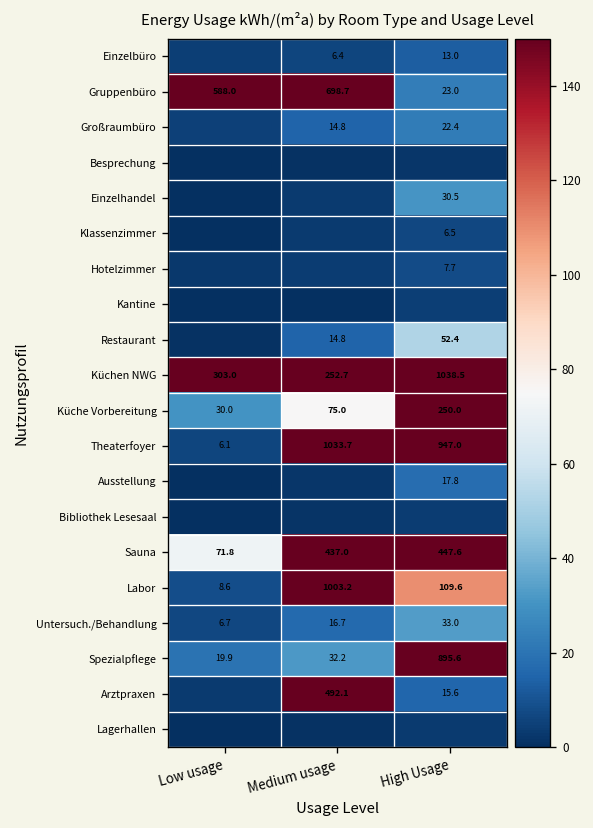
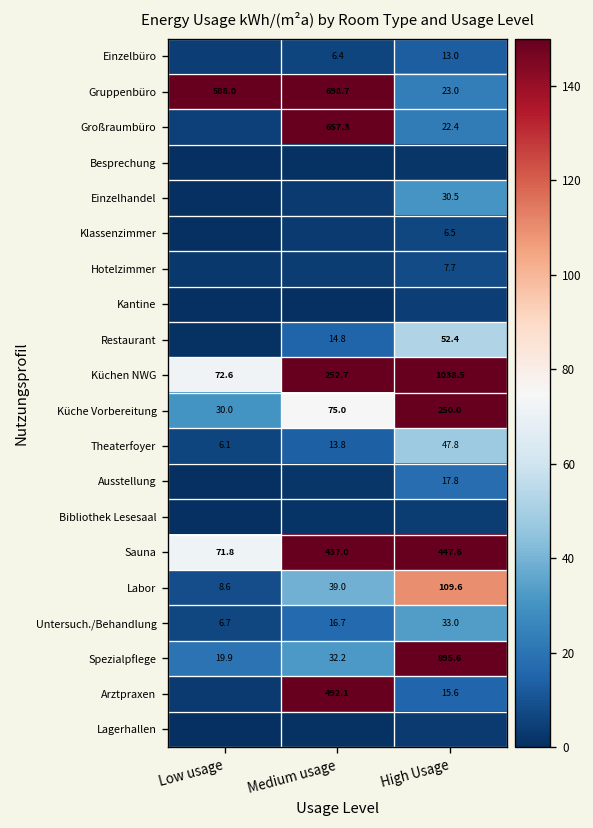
  {
    "Einzelbüro": {
      "Medium usage": 6.4,
      "High Usage": 13.0
    },
    "Gruppenbüro": {
      "Low usage": 588.0,
      "Medium usage": 698.7,
      "High Usage": 23.0
    },
    "Großraumbüro": {
-     "Medium usage": 14.8,
+     "Medium usage": 657.3,
      "High Usage": 22.4
    },
    "Einzelhandel": {
      "High Usage": 30.5
    },
    "Klassenzimmer": {
      "High Usage": 6.5
    },
    "Hotelzimmer": {
      "High Usage": 7.7
    },
    "Restaurant": {
      "Medium usage": 14.8,
      "High Usage": 52.4
    },
    "Küchen NWG": {
-     "Low usage": 303.0,
+     "Low usage": 72.6,
      "Medium usage": 252.7,
      "High Usage": 1038.5
    },
    "Küche Vorbereitung": {
      "Low usage": 30.0,
      "Medium usage": 75.0,
      "High Usage": 250.0
    },
    "Theaterfoyer": {
      "Low usage": 6.1,
-     "Medium usage": 1033.7,
-     "High Usage": 947.0
+     "Medium usage": 13.8,
+     "High Usage": 47.8
    },
    "Ausstellung": {
      "High Usage": 17.8
    },
    "Sauna": {
      "Low usage": 71.8,
      "Medium usage": 437.0,
      "High Usage": 447.6
    },
    "Labor": {
      "Low usage": 8.6,
-     "Medium usage": 1003.2,
+     "Medium usage": 39.0,
      "High Usage": 109.6
    },
    "Untersuch./Behandlung": {
      "Low usage": 6.7,
      "Medium usage": 16.7,
      "High Usage": 33.0
    },
    "Spezialpflege": {
      "Low usage": 19.9,
      "Medium usage": 32.2,
      "High Usage": 895.6
    },
    "Arztpraxen": {
      "Medium usage": 492.1,
      "High Usage": 15.6
    }
  }
